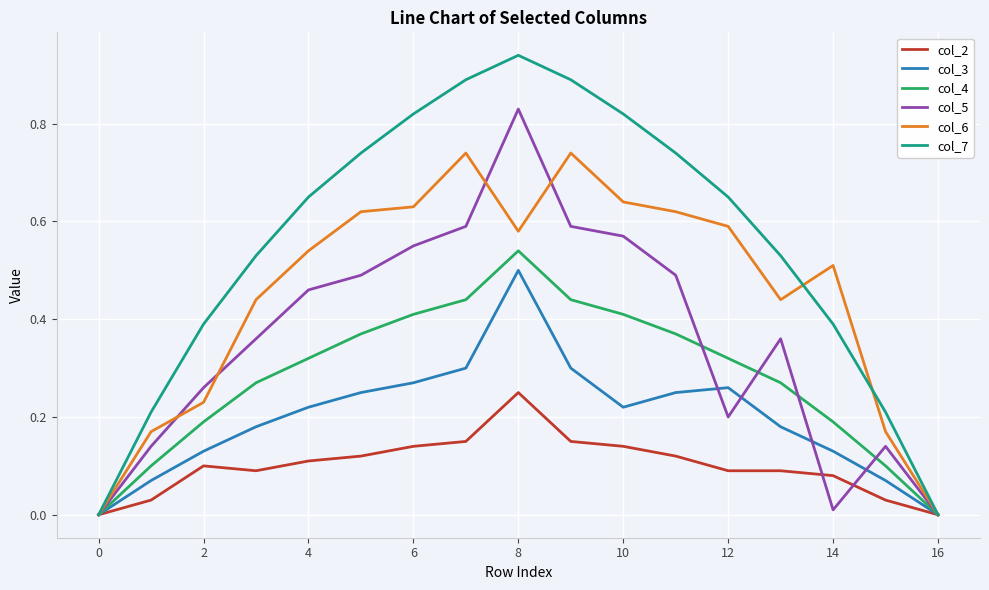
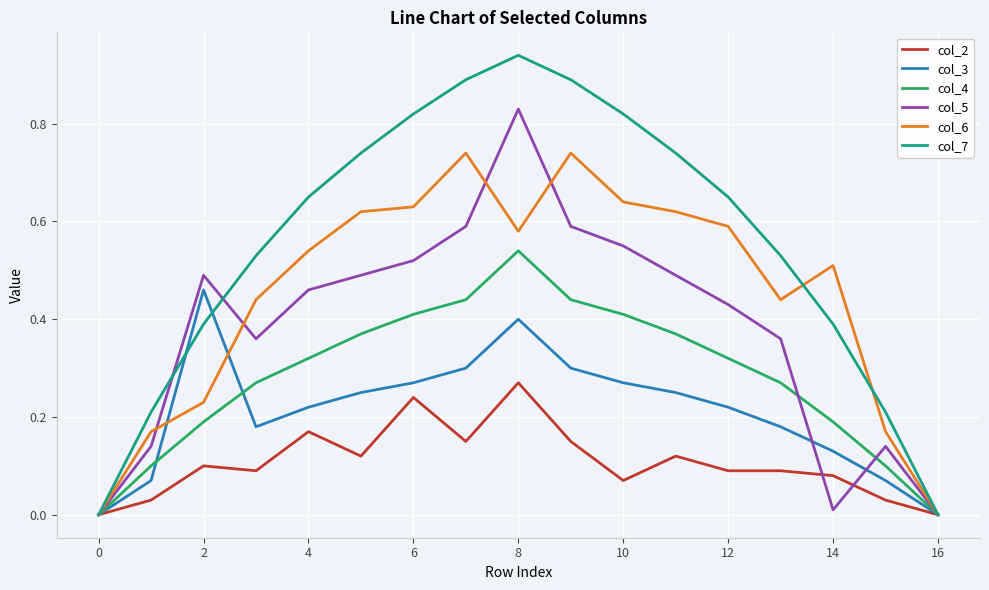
  {
    "col_2": {
      "2": 0.10,
-     "4": 0.11,
-     "6": 0.14,
-     "8": 0.25,
-     "10": 0.14,
+     "4": 0.17,
+     "6": 0.24,
+     "8": 0.27,
+     "10": 0.07,
      "12": 0.09,
      "14": 0.08
    },
    "col_3": {
-     "2": 0.13,
+     "2": 0.46,
      "4": 0.22,
      "6": 0.27,
-     "8": 0.5,
-     "10": 0.22,
-     "12": 0.26,
+     "8": 0.4,
+     "10": 0.27,
+     "12": 0.22,
      "14": 0.13
    },
    "col_5": {
-     "2": 0.26,
+     "2": 0.49,
      "4": 0.46,
-     "6": 0.55,
+     "6": 0.52,
      "8": 0.83,
-     "10": 0.57,
-     "12": 0.20,
+     "10": 0.55,
+     "12": 0.43,
      "14": 0.01
    },
    "col_6": {
      "2": 0.23,
      "4": 0.54,
      "6": 0.63,
      "8": 0.58,
      "10": 0.64,
      "12": 0.59,
      "14": 0.51
    }
  }
